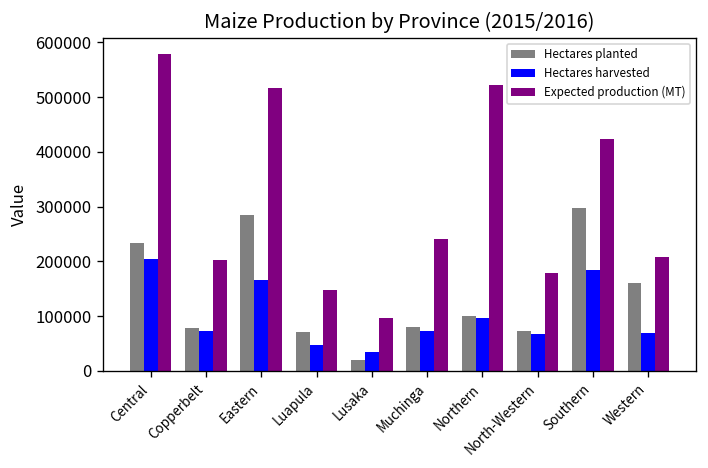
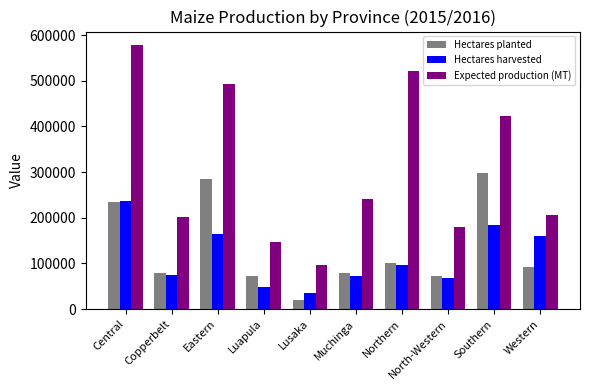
  {
    "Hectares planted": {
      "Central": 230000,
      "Copperbelt": 80000,
      "Eastern": 290000,
      "Luapula": 70000,
      "Lusaka": 20000,
      "Muchinga": 80000,
      "Northern": 100000,
      "North-Western": 70000,
      "Southern": 300000,
-     "Western": 160000
+     "Western": 90000
    },
    "Hectares harvested": {
-     "Central": 200000,
+     "Central": 240000,
      "Copperbelt": 70000,
      "Eastern": 170000,
      "Luapula": 50000,
      "Lusaka": 30000,
      "Muchinga": 70000,
      "Northern": 100000,
      "North-Western": 70000,
      "Southern": 180000,
-     "Western": 70000
+     "Western": 160000
    },
    "Expected production (MT)": {
      "Central": 580000,
      "Copperbelt": 200000,
-     "Eastern": 520000,
+     "Eastern": 490000,
      "Luapula": 150000,
      "Lusaka": 100000,
      "Muchinga": 240000,
      "Northern": 520000,
      "North-Western": 180000,
      "Southern": 420000,
      "Western": 210000
    }
  }
